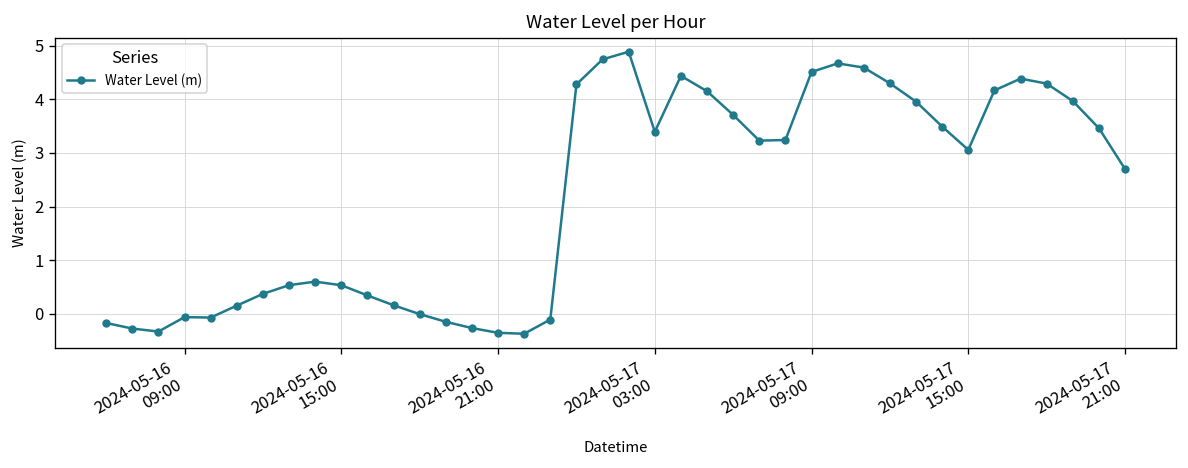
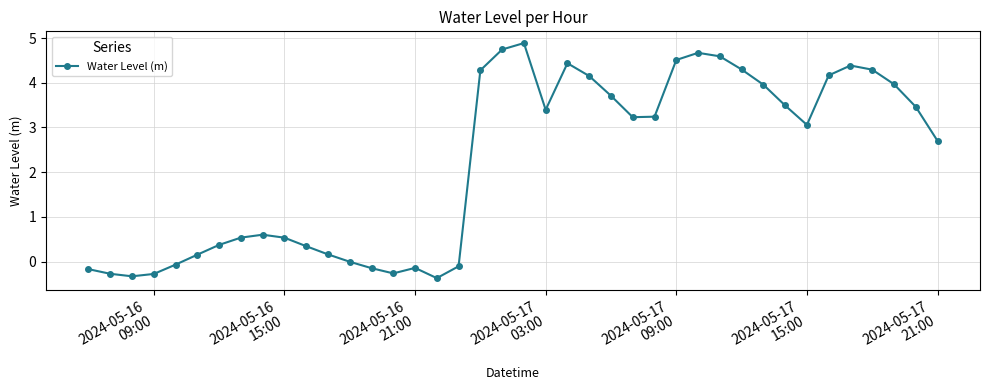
  {
-   "2024-05-16 09:00": -0.1,
+   "2024-05-16 09:00": -0.3,
    "2024-05-16 15:00": 0.5,
-   "2024-05-16 21:00": -0.4,
+   "2024-05-16 21:00": -0.1,
    "2024-05-17 03:00": 3.4,
    "2024-05-17 09:00": 4.5,
    "2024-05-17 15:00": 3.1,
    "2024-05-17 21:00": 2.7
  }
